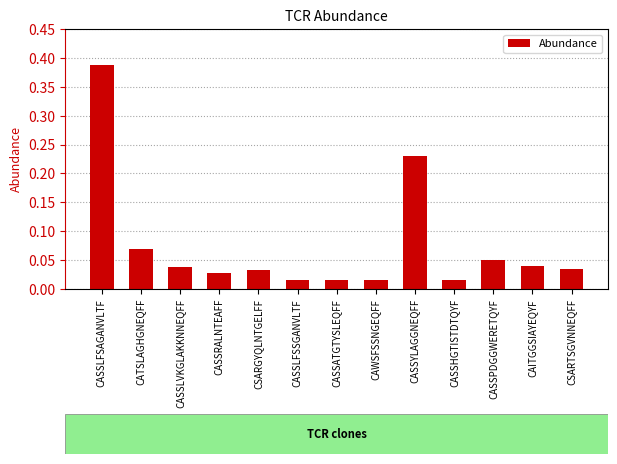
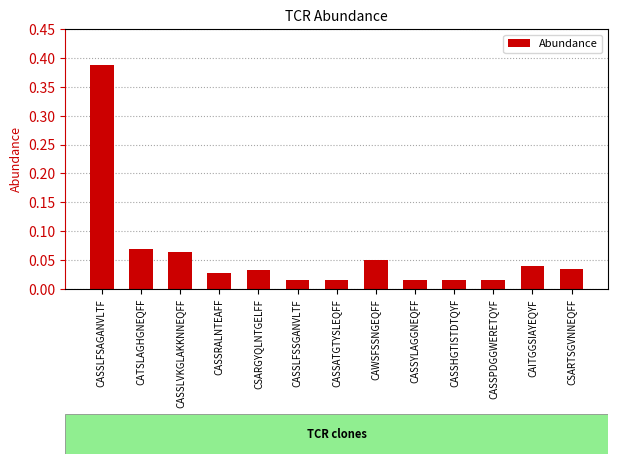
  {
    "CASSLFSAGANVLTF": 0.39,
    "CATSLAGHGNEQFF": 0.07,
-   "CASSLVKGLAKKNNEQFF": 0.04,
+   "CASSLVKGLAKKNNEQFF": 0.06,
    "CASSRALNTEAFF": 0.03,
    "CSARGYQLNTGELFF": 0.03,
    "CASSLFSSGANVLTF": 0.02,
    "CASSATGTYSLEQFF": 0.02,
-   "CAWSFSSNGEQFF": 0.02,
-   "CASSYLAGGNEQFF": 0.23,
+   "CAWSFSSNGEQFF": 0.05,
+   "CASSYLAGGNEQFF": 0.02,
    "CASSHGTISTDTQYF": 0.02,
-   "CASSPDGGWERETQYF": 0.05,
+   "CASSPDGGWERETQYF": 0.02,
    "CAITGGSIAYEQYF": 0.04,
    "CSARTSGVNNEQFF": 0.04
  }
